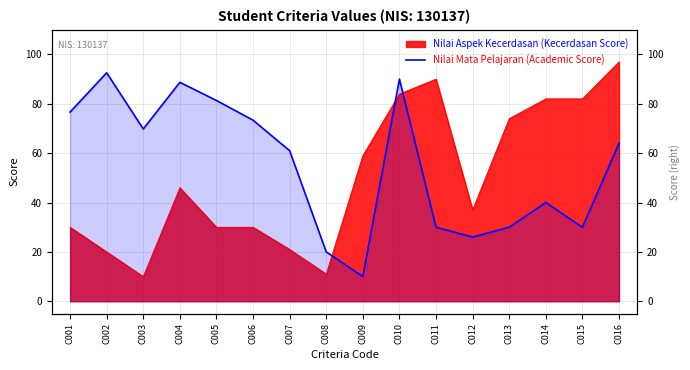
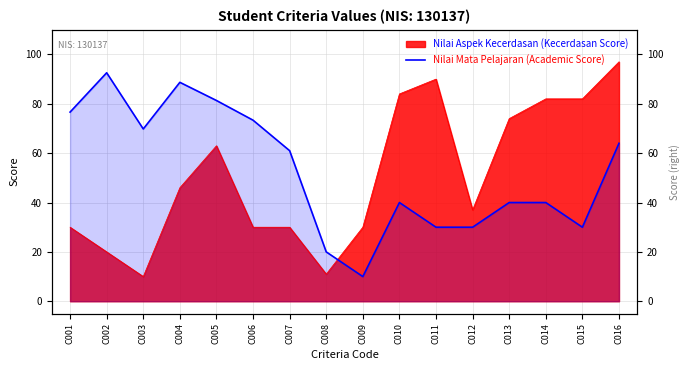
  {
    "Nilai Aspek Kecerdasan (Kecerdasan Score)": {
      "C001": 30,
      "C002": 20,
      "C003": 10,
      "C004": 46,
-     "C005": 30,
+     "C005": 63,
      "C006": 30,
-     "C007": 21,
+     "C007": 30,
      "C008": 11,
-     "C009": 59,
+     "C009": 30,
      "C010": 84,
      "C011": 90,
      "C012": 37,
      "C013": 74,
      "C014": 82,
      "C015": 82,
      "C016": 97
    },
    "Nilai Mata Pelajaran (Academic Score)": {
      "C001": 77,
      "C003": 70,
      "C004": 89,
      "C005": 81,
      "C006": 73,
      "C007": 61,
      "C008": 20,
      "C009": 10,
-     "C010": 90,
+     "C010": 40,
      "C011": 30,
-     "C012": 26,
-     "C013": 30,
+     "C012": 30,
+     "C013": 40,
      "C014": 40,
      "C015": 30,
      "C016": 64
    }
  }
